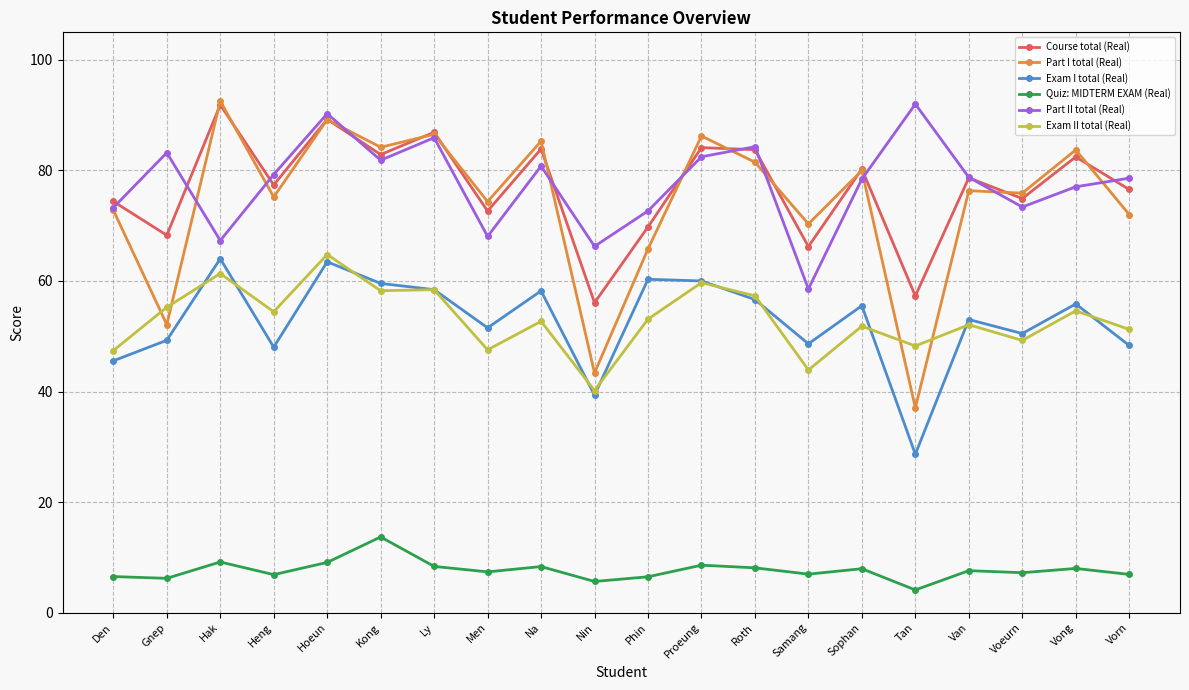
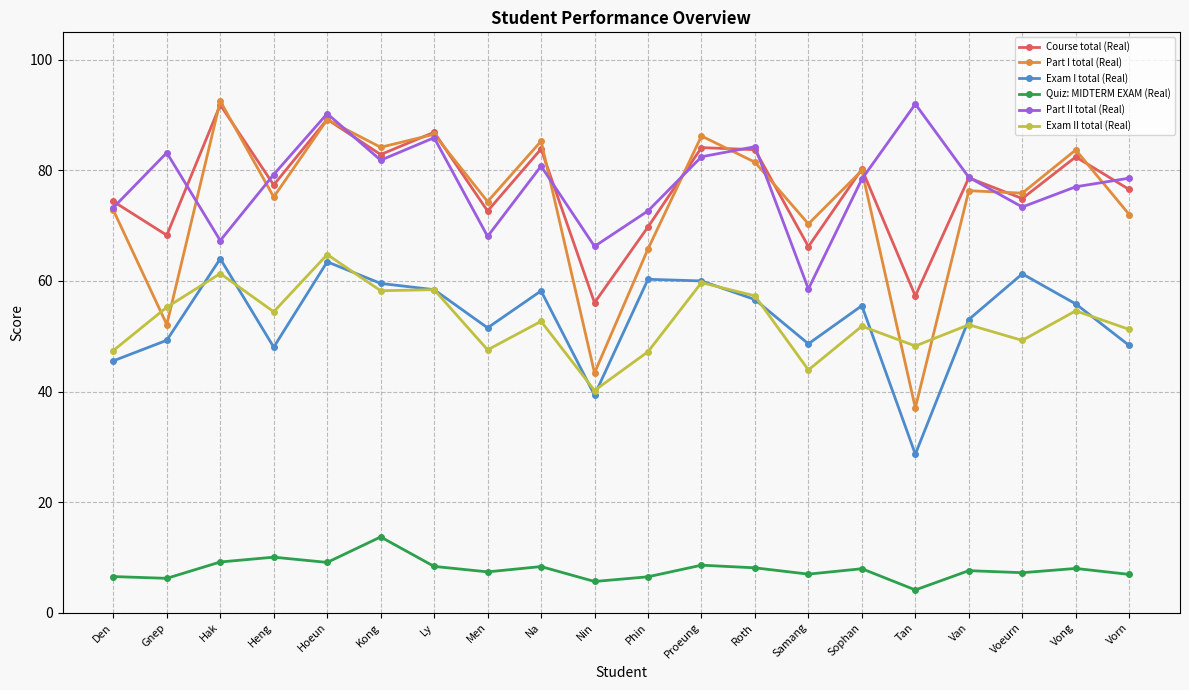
  {
    "Exam I total (Real)": {
      "Den": 46,
      "Gnep": 49,
      "Hak": 64,
      "Heng": 48,
      "Hoeun": 63,
      "Kong": 60,
      "Men": 52,
      "Na": 58,
      "Nin": 39,
      "Phin": 60,
      "Roth": 57,
      "Samang": 49,
      "Sophan": 56,
      "Tan": 29,
      "Van": 53,
-     "Voeurn": 50,
+     "Voeurn": 61,
      "Vong": 56,
      "Vorn": 48
    },
    "Quiz: MIDTERM EXAM (Real)": {
      "Den": 7,
      "Gnep": 6,
      "Hak": 9,
-     "Heng": 7,
+     "Heng": 10,
      "Hoeun": 9,
      "Kong": 14,
      "Ly": 8,
      "Men": 7,
      "Na": 8,
      "Nin": 6,
      "Phin": 6,
      "Proeung": 9,
      "Roth": 8,
      "Samang": 7,
      "Sophan": 8,
      "Tan": 4,
      "Van": 8,
      "Voeurn": 7,
      "Vong": 8,
      "Vorn": 7
    },
    "Part II total (Real)": {
      "Gnep": 83,
      "Hak": 67,
      "Heng": 79,
      "Hoeun": 90,
      "Kong": 82,
      "Ly": 86,
      "Men": 68,
      "Na": 81,
      "Nin": 66,
      "Phin": 73,
      "Proeung": 82,
      "Roth": 84,
      "Samang": 59,
      "Sophan": 78,
      "Tan": 92,
      "Voeurn": 73,
      "Vong": 77,
      "Vorn": 79
    },
    "Exam II total (Real)": {
      "Den": 47,
      "Gnep": 55,
      "Hak": 61,
      "Heng": 54,
      "Hoeun": 65,
      "Kong": 58,
      "Men": 48,
      "Na": 53,
      "Nin": 40,
-     "Phin": 53,
+     "Phin": 47,
      "Roth": 57,
      "Samang": 44,
      "Sophan": 52,
      "Tan": 48,
      "Van": 52,
      "Voeurn": 49,
      "Vong": 55,
      "Vorn": 51
    }
  }
